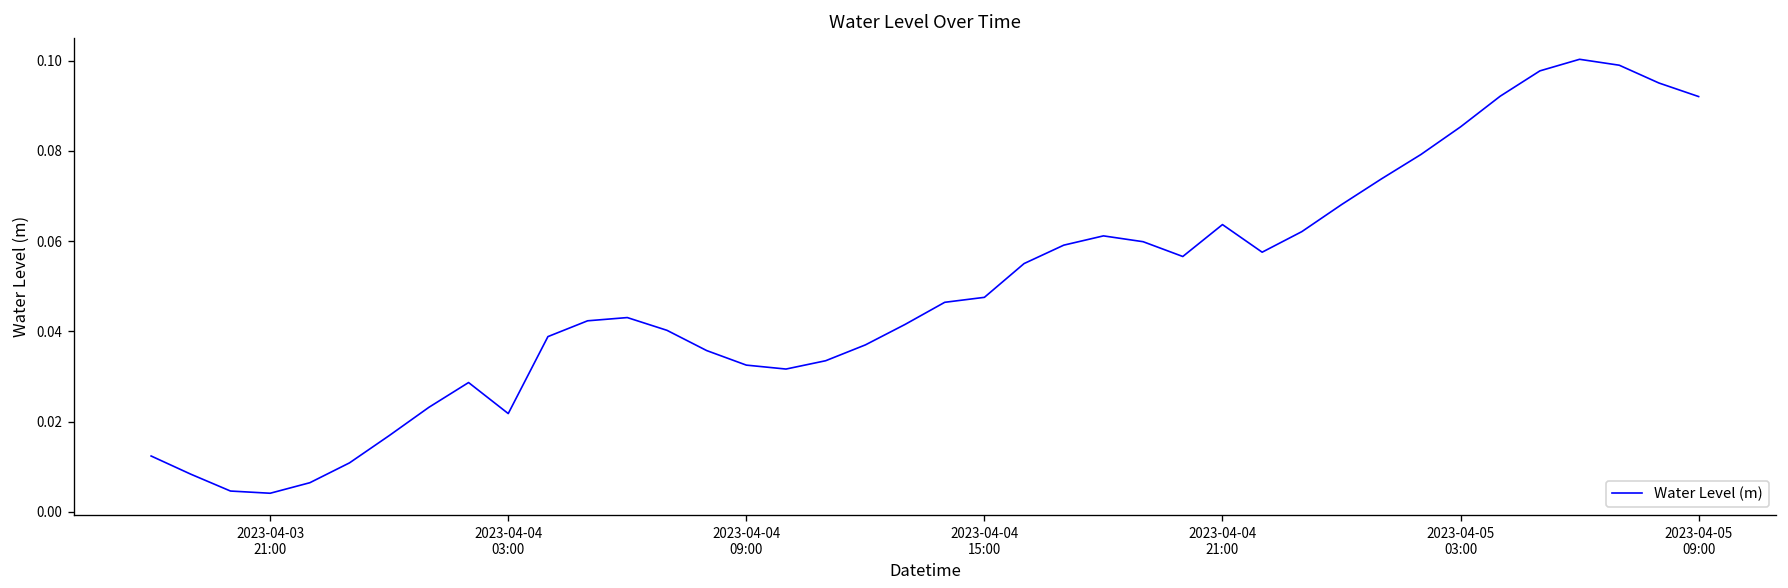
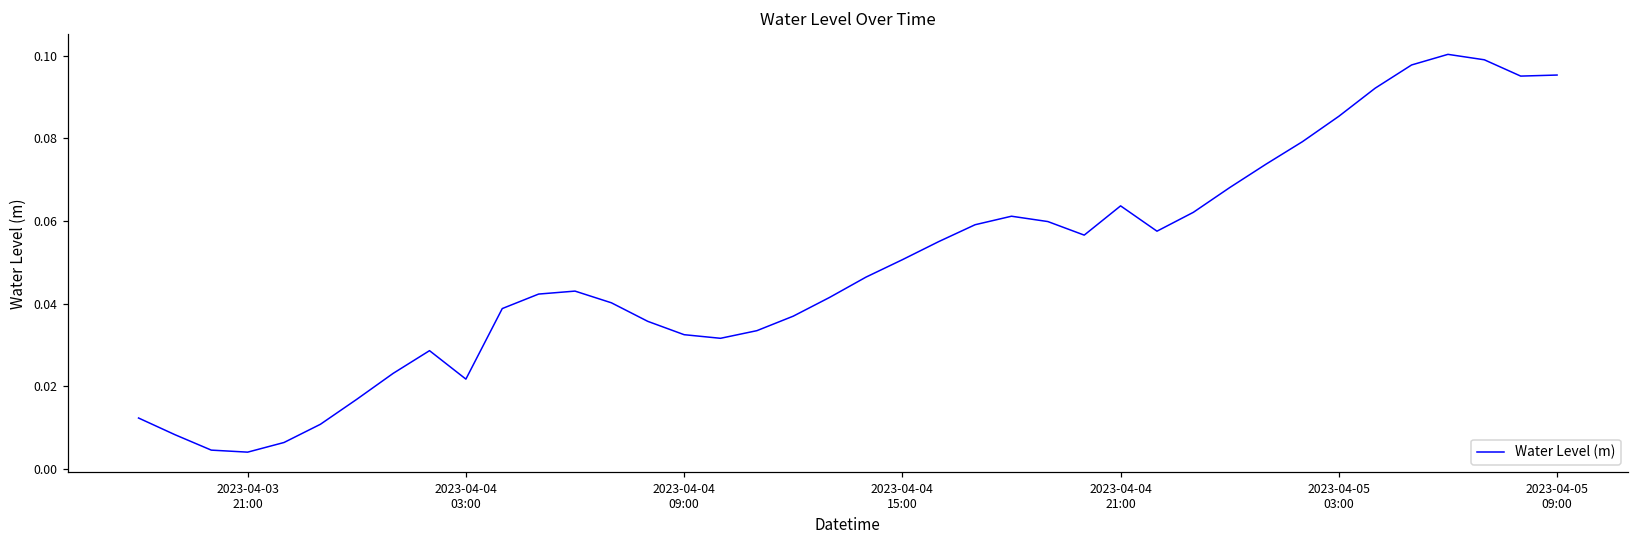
  {
    "2023-04-03 21:00": 0.004,
    "2023-04-04 03:00": 0.022,
    "2023-04-04 09:00": 0.033,
-   "2023-04-04 15:00": 0.048,
+   "2023-04-04 15:00": 0.051,
    "2023-04-04 21:00": 0.064,
    "2023-04-05 03:00": 0.085,
-   "2023-04-05 09:00": 0.092
+   "2023-04-05 09:00": 0.095
  }
